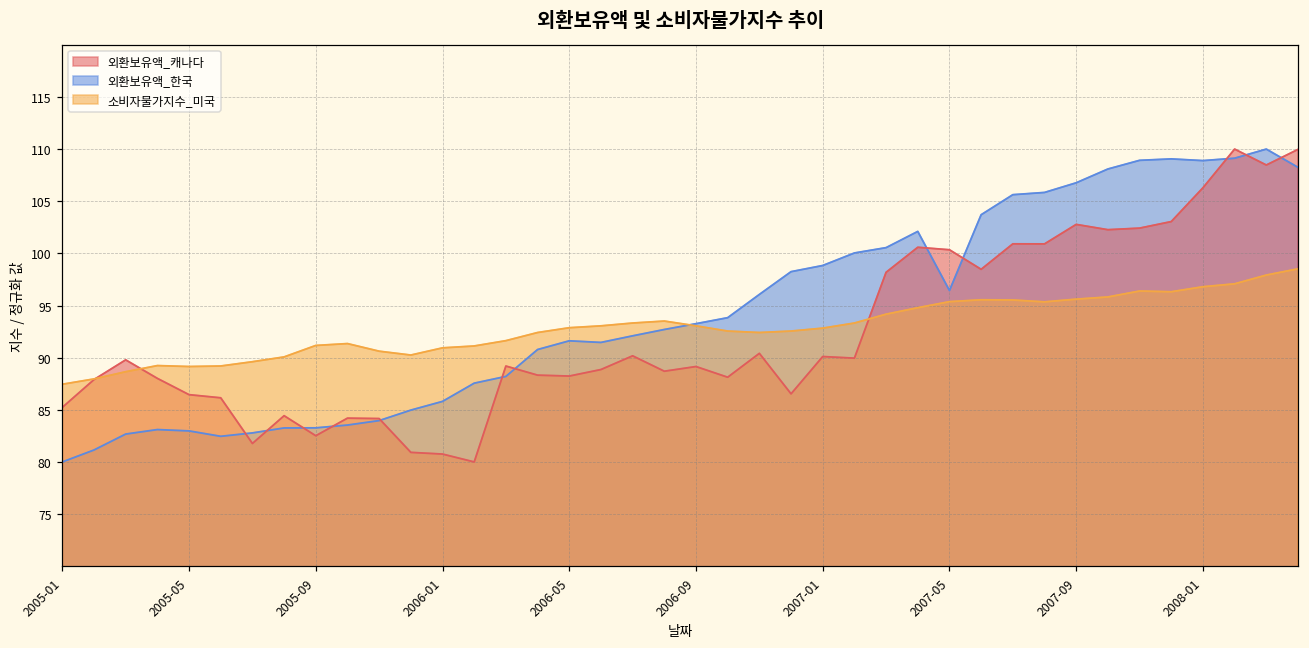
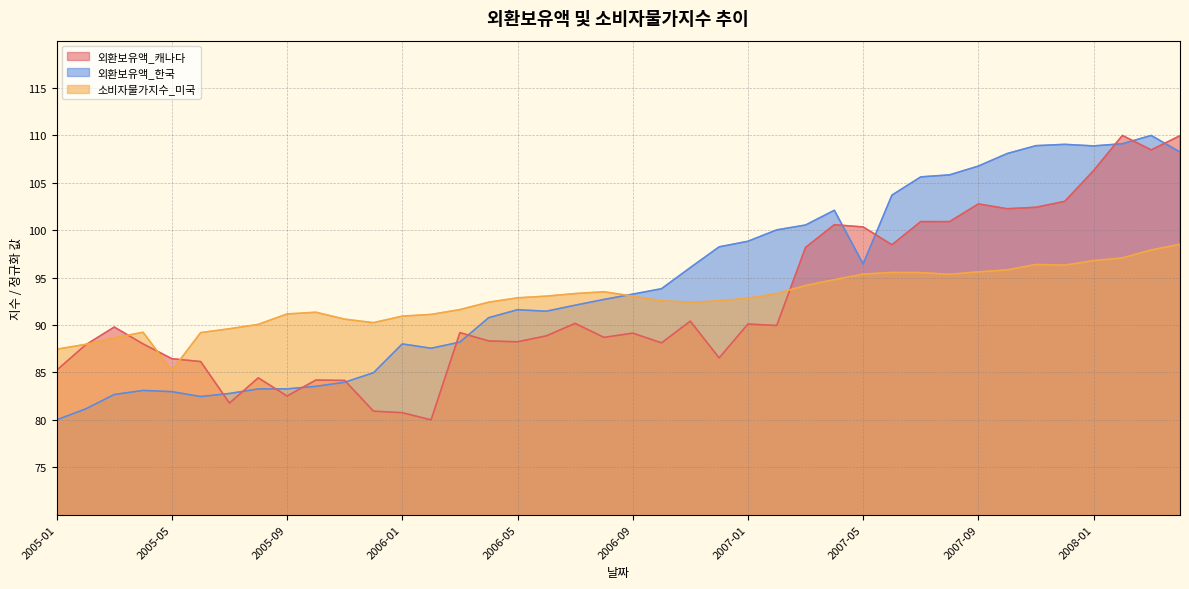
  {
    "외환보유액_한국": {
      "2005-01": 80,
      "2005-05": 83,
      "2005-09": 83,
-     "2006-01": 86,
+     "2006-01": 88,
      "2006-05": 92,
      "2007-01": 99,
      "2007-05": 96,
      "2007-09": 107,
      "2008-01": 109
    },
    "외환보유액_캐나다": {
      "2005-01": 85,
      "2005-05": 86,
      "2005-09": 83,
      "2006-01": 81,
      "2006-05": 88,
      "2006-09": 89,
      "2007-01": 90,
      "2007-05": 100,
      "2007-09": 103,
      "2008-01": 106
    },
    "소비자물가지수_미국": {
      "2005-01": 87,
-     "2005-05": 89,
+     "2005-05": 85,
      "2005-09": 91,
      "2006-01": 91,
      "2006-05": 93,
      "2007-01": 93,
      "2007-05": 95,
      "2007-09": 96,
      "2008-01": 97
    }
  }
